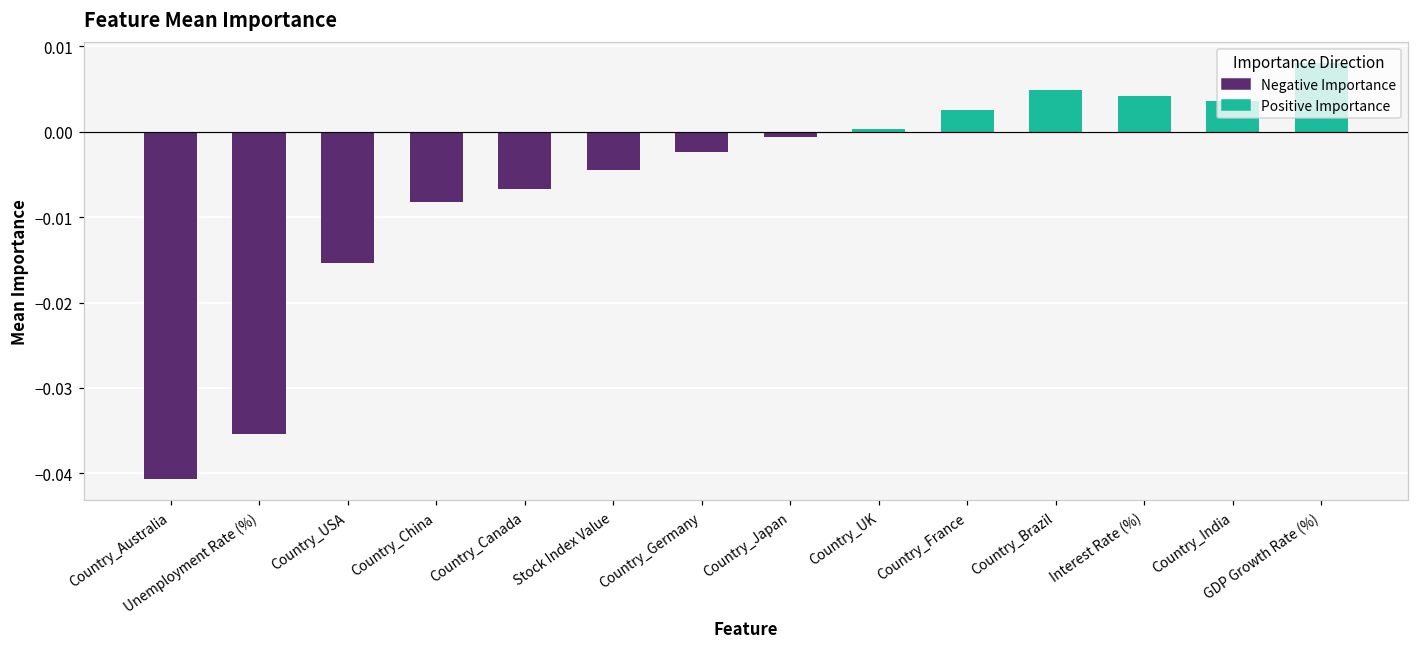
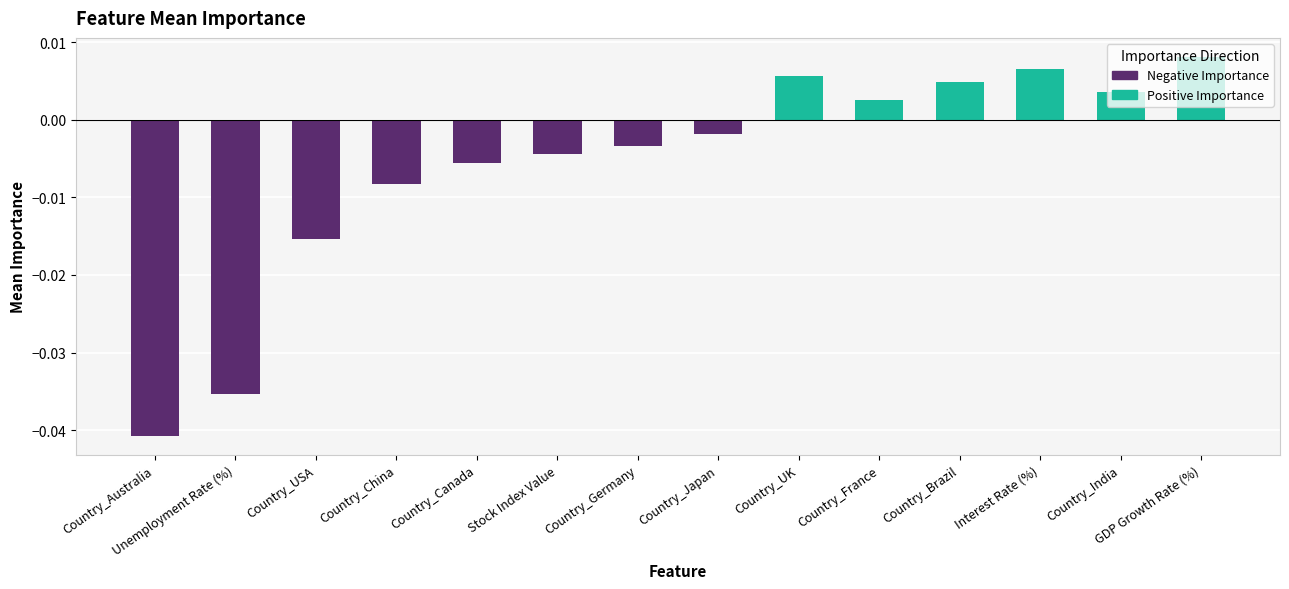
  {
    "Negative Importance": {
      "Country_Australia": -0.041,
      "Unemployment Rate (%)": -0.035,
      "Country_USA": -0.015,
      "Country_China": -0.008,
-     "Country_Canada": -0.007,
+     "Country_Canada": -0.006,
      "Stock Index Value": -0.004,
-     "Country_Germany": -0.002,
-     "Country_Japan": -0.001
+     "Country_Germany": -0.003,
+     "Country_Japan": -0.002
    },
    "Positive Importance": {
-     "Country_UK": 0.000,
+     "Country_UK": 0.006,
      "Country_France": 0.003,
      "Country_Brazil": 0.005,
-     "Interest Rate (%)": 0.004
+     "Interest Rate (%)": 0.007
    }
  }
